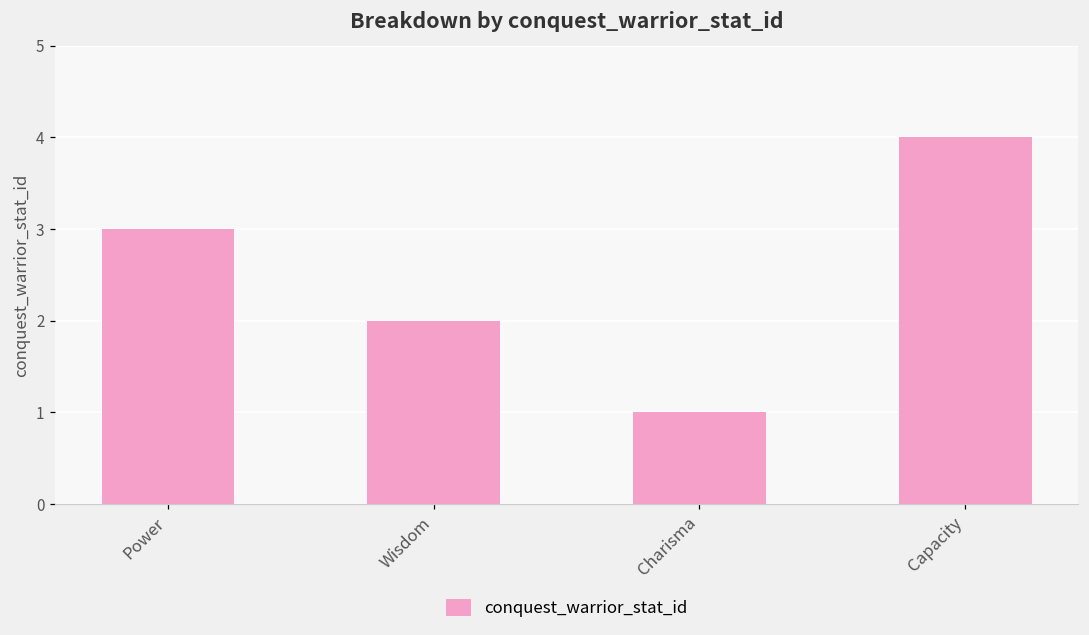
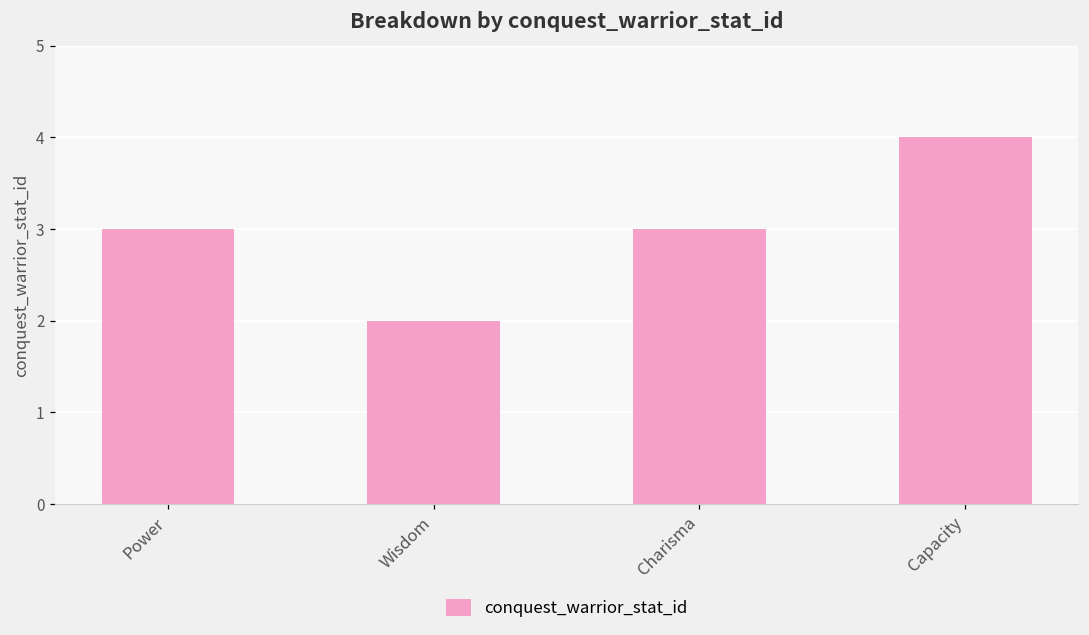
  {
    "Power": 3,
    "Wisdom": 2,
-   "Charisma": 1,
+   "Charisma": 3,
    "Capacity": 4
  }
